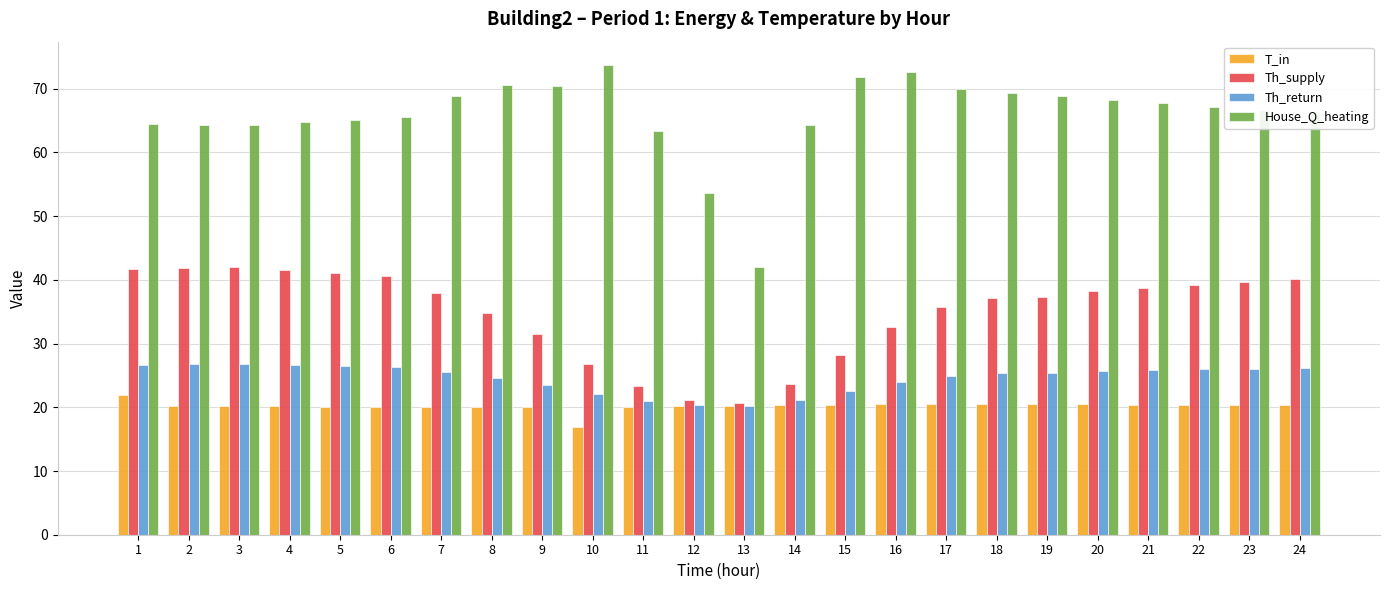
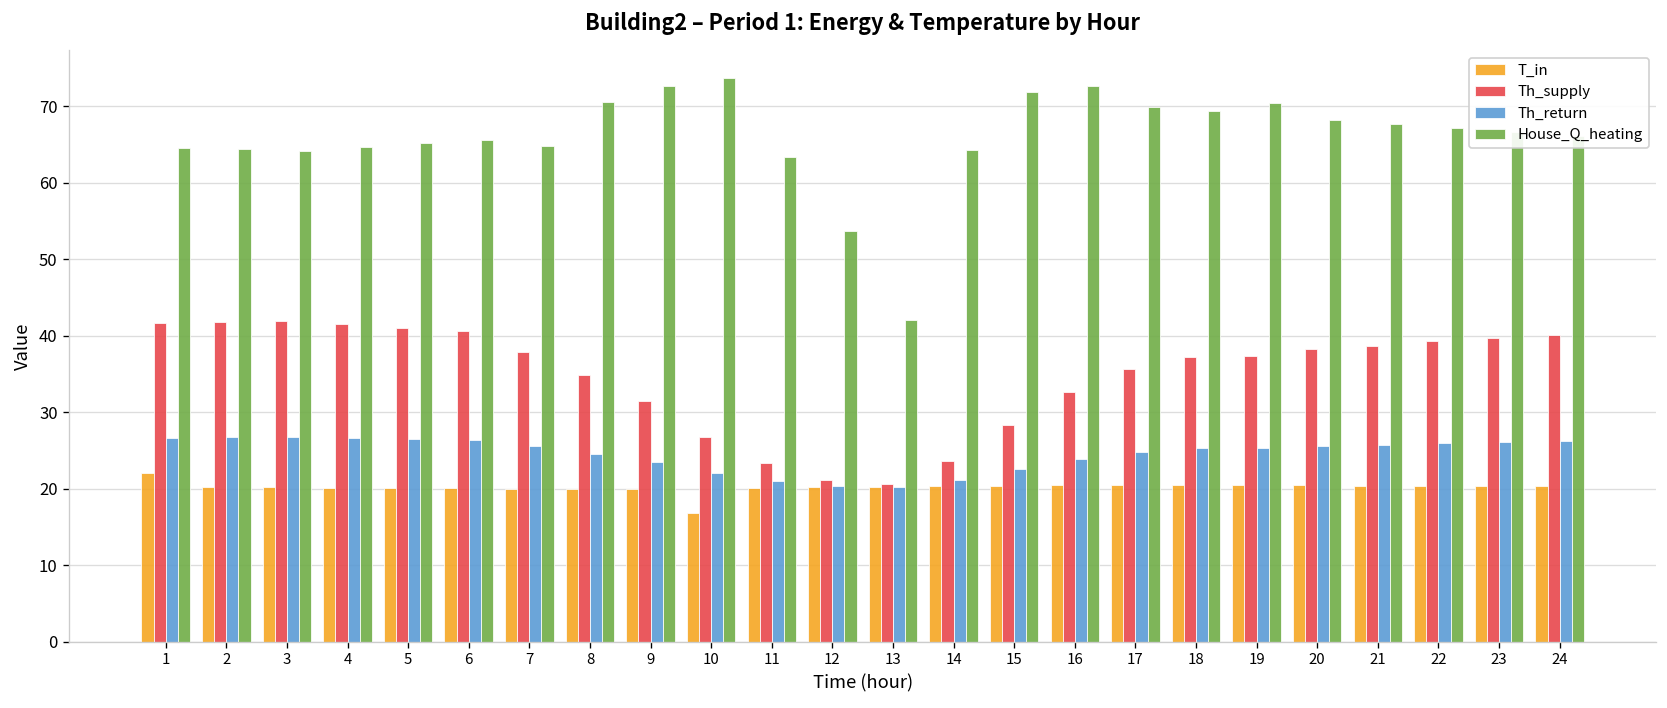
  {
    "T_in": {
      "1": 22,
      "2": 20,
      "3": 20,
      "4": 20,
      "5": 20,
      "6": 20,
      "7": 20,
      "8": 20,
      "9": 20,
      "10": 17,
      "11": 20,
      "12": 20,
      "13": 20,
      "14": 20,
      "15": 20,
      "16": 20,
      "17": 20,
      "18": 20,
      "19": 20,
      "20": 20,
      "21": 20,
      "22": 20,
      "23": 20,
      "24": 20
    },
    "Th_supply": {
      "1": 42,
      "2": 42,
      "3": 42,
      "4": 41,
      "5": 41,
      "6": 41,
      "7": 38,
      "8": 35,
      "9": 31,
      "10": 27,
      "11": 23,
      "12": 21,
      "13": 21,
      "14": 24,
      "15": 28,
      "16": 33,
      "17": 36,
      "18": 37,
      "19": 37,
      "20": 38,
      "21": 39,
      "22": 39,
      "23": 40,
      "24": 40
    },
    "Th_return": {
      "1": 27,
      "2": 27,
      "3": 27,
      "4": 27,
      "5": 27,
      "6": 26,
      "7": 26,
      "8": 25,
      "9": 24,
      "10": 22,
      "11": 21,
      "12": 20,
      "13": 20,
      "14": 21,
      "15": 23,
      "16": 24,
      "17": 25,
      "18": 25,
      "19": 25,
      "20": 26,
      "21": 26,
      "22": 26,
      "23": 26,
      "24": 26
    },
    "House_Q_heating": {
      "1": 65,
      "2": 64,
      "3": 64,
      "4": 65,
      "5": 65,
      "6": 66,
-     "7": 69,
+     "7": 65,
      "8": 71,
-     "9": 70,
+     "9": 73,
      "10": 74,
      "11": 63,
      "12": 54,
      "13": 42,
      "14": 64,
      "15": 72,
      "16": 73,
      "17": 70,
      "18": 69,
-     "19": 69,
+     "19": 70,
      "20": 68,
      "21": 68,
      "22": 67
    }
  }
